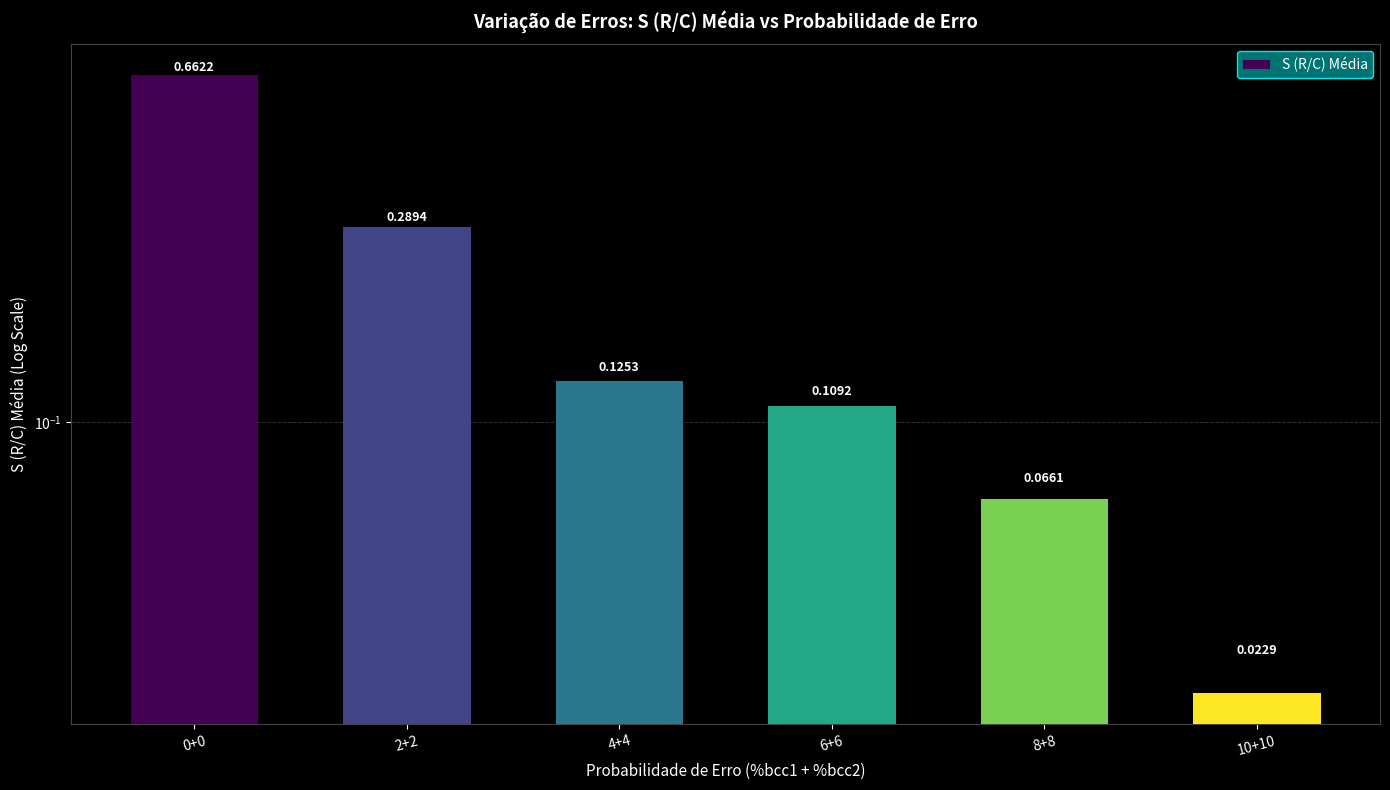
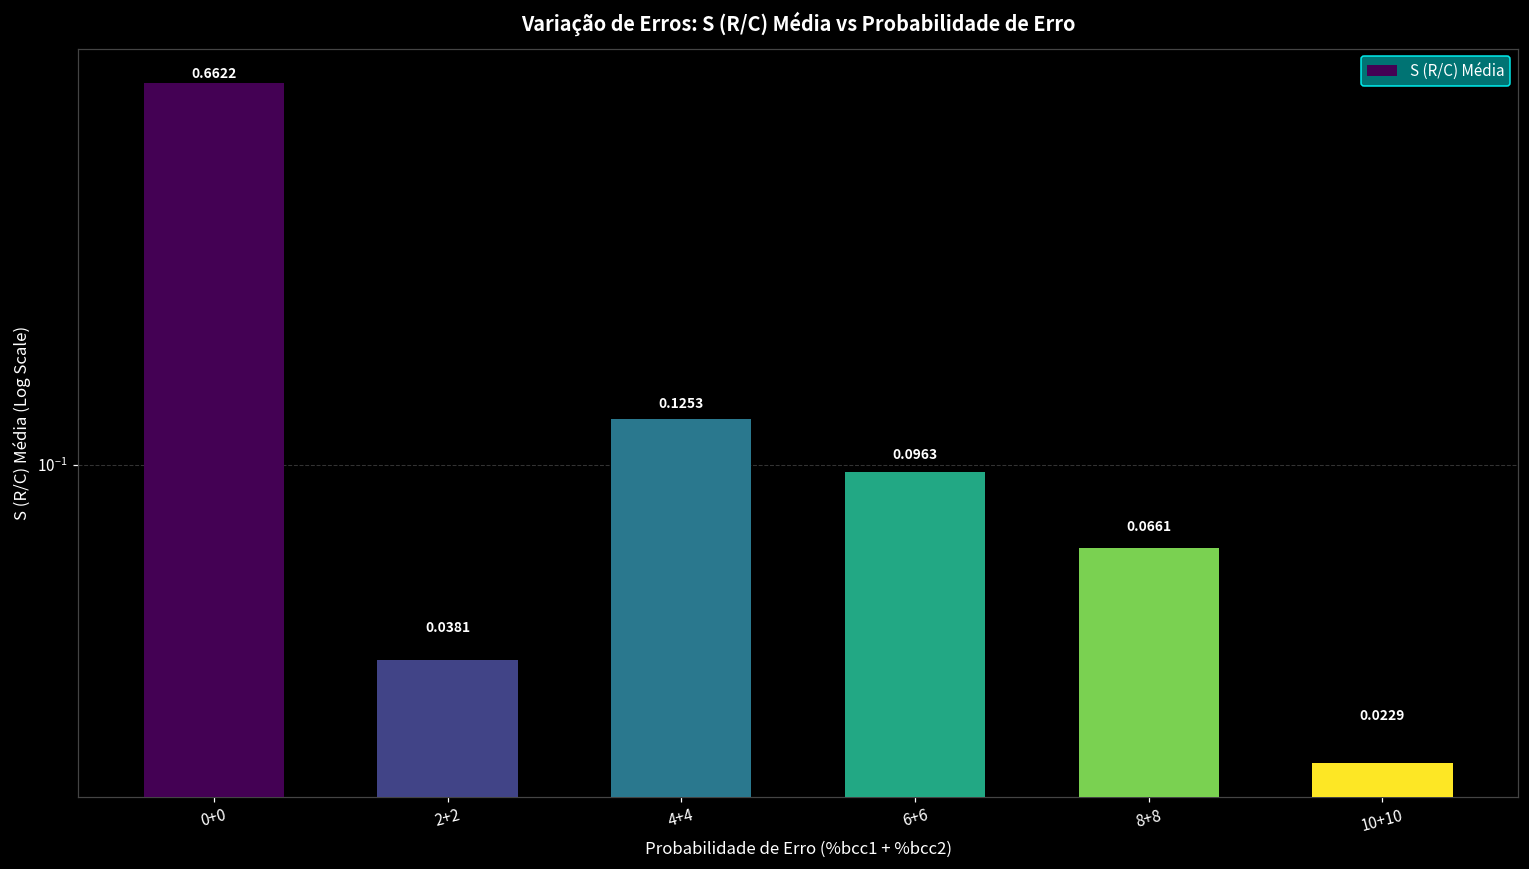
  {
    "0+0": 0.6622,
-   "2+2": 0.2894,
+   "2+2": 0.0381,
    "4+4": 0.1253,
-   "6+6": 0.1092,
+   "6+6": 0.0963,
    "8+8": 0.0661
  }
